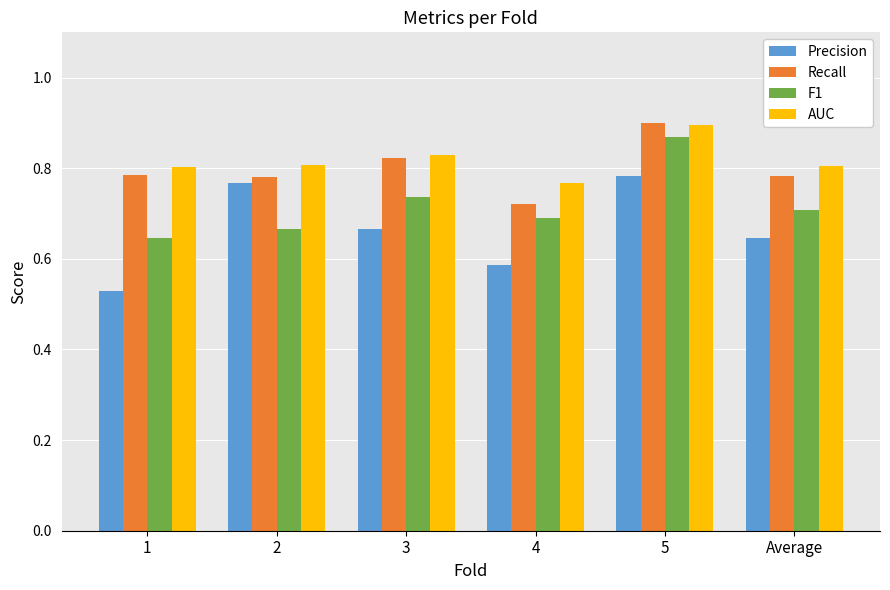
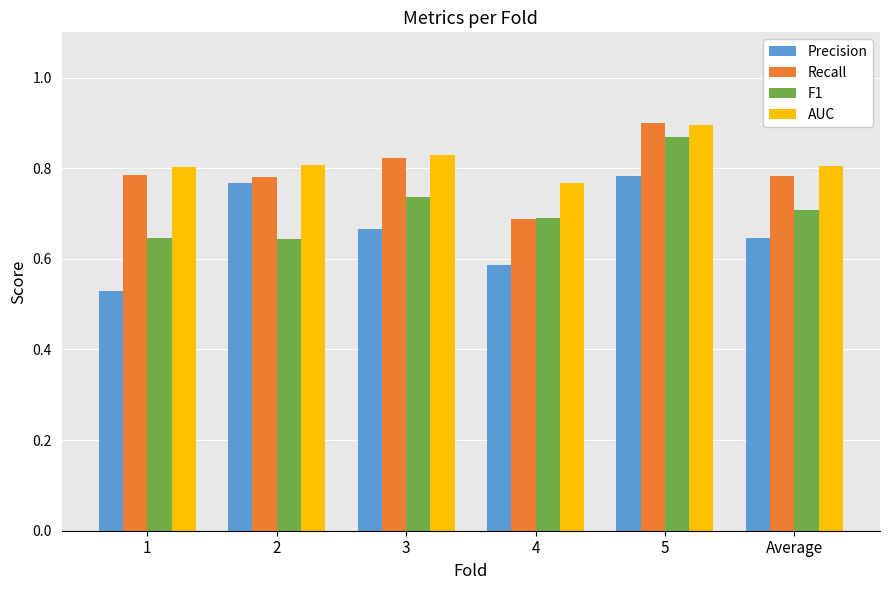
  {
    "Precision": {
      "1": 0.53,
      "2": 0.77,
      "3": 0.67,
      "4": 0.59,
      "5": 0.78,
      "Average": 0.65
    },
    "Recall": {
      "1": 0.79,
      "2": 0.78,
      "3": 0.82,
-     "4": 0.72,
+     "4": 0.69,
      "5": 0.90,
      "Average": 0.78
    },
    "F1": {
      "1": 0.65,
-     "2": 0.67,
+     "2": 0.64,
      "3": 0.74,
      "4": 0.69,
      "5": 0.87,
      "Average": 0.71
    },
    "AUC": {
      "1": 0.80,
      "2": 0.81,
      "3": 0.83,
      "4": 0.77,
      "5": 0.89,
      "Average": 0.81
    }
  }
